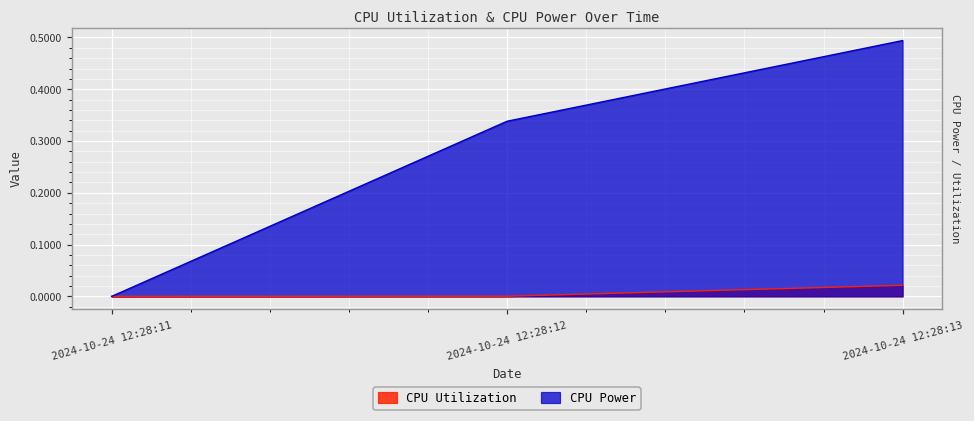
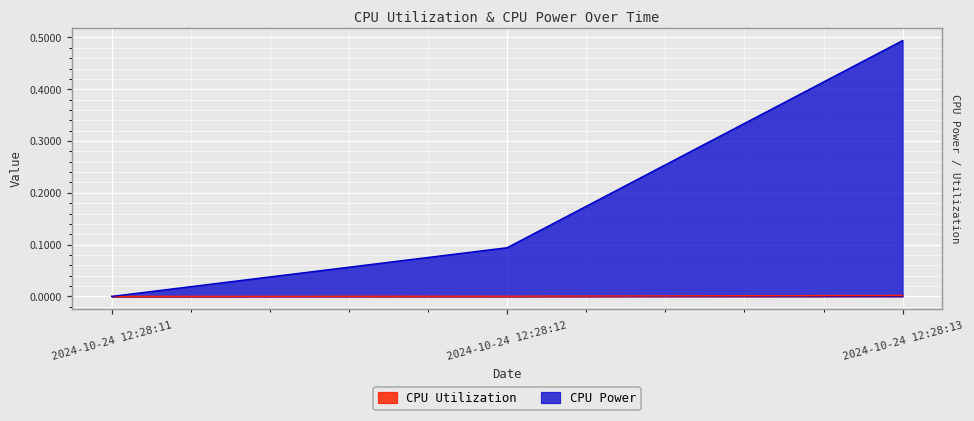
  {
    "CPU Utilization": {
      "2024-10-24 12:28:12": 0.00,
-     "2024-10-24 12:28:13": 0.02
+     "2024-10-24 12:28:13": 0.00
    },
    "CPU Power": {
-     "2024-10-24 12:28:12": 0.34,
+     "2024-10-24 12:28:12": 0.09,
      "2024-10-24 12:28:13": 0.49
    }
  }
